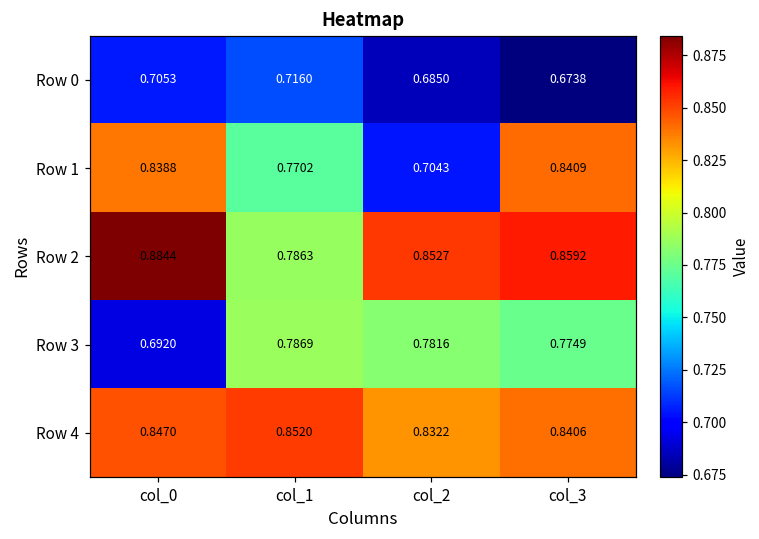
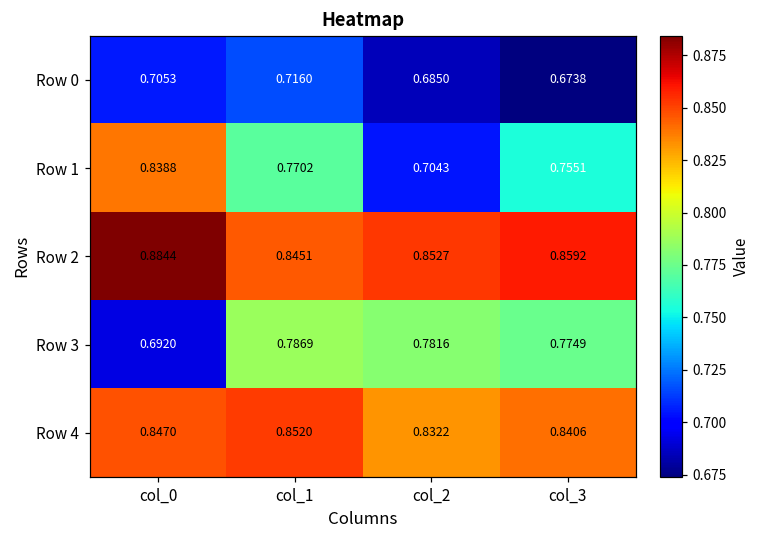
  {
    "Row 0": {
      "col_0": 0.7053,
      "col_1": 0.7160,
      "col_2": 0.6850,
      "col_3": 0.6738
    },
    "Row 1": {
      "col_0": 0.8388,
      "col_1": 0.7702,
      "col_2": 0.7043,
-     "col_3": 0.8409
+     "col_3": 0.7551
    },
    "Row 2": {
      "col_0": 0.8844,
-     "col_1": 0.7863,
+     "col_1": 0.8451,
      "col_2": 0.8527,
      "col_3": 0.8592
    },
    "Row 3": {
      "col_0": 0.6920,
      "col_1": 0.7869,
      "col_2": 0.7816,
      "col_3": 0.7749
    },
    "Row 4": {
      "col_0": 0.8470,
      "col_1": 0.8520,
      "col_2": 0.8322,
      "col_3": 0.8406
    }
  }
